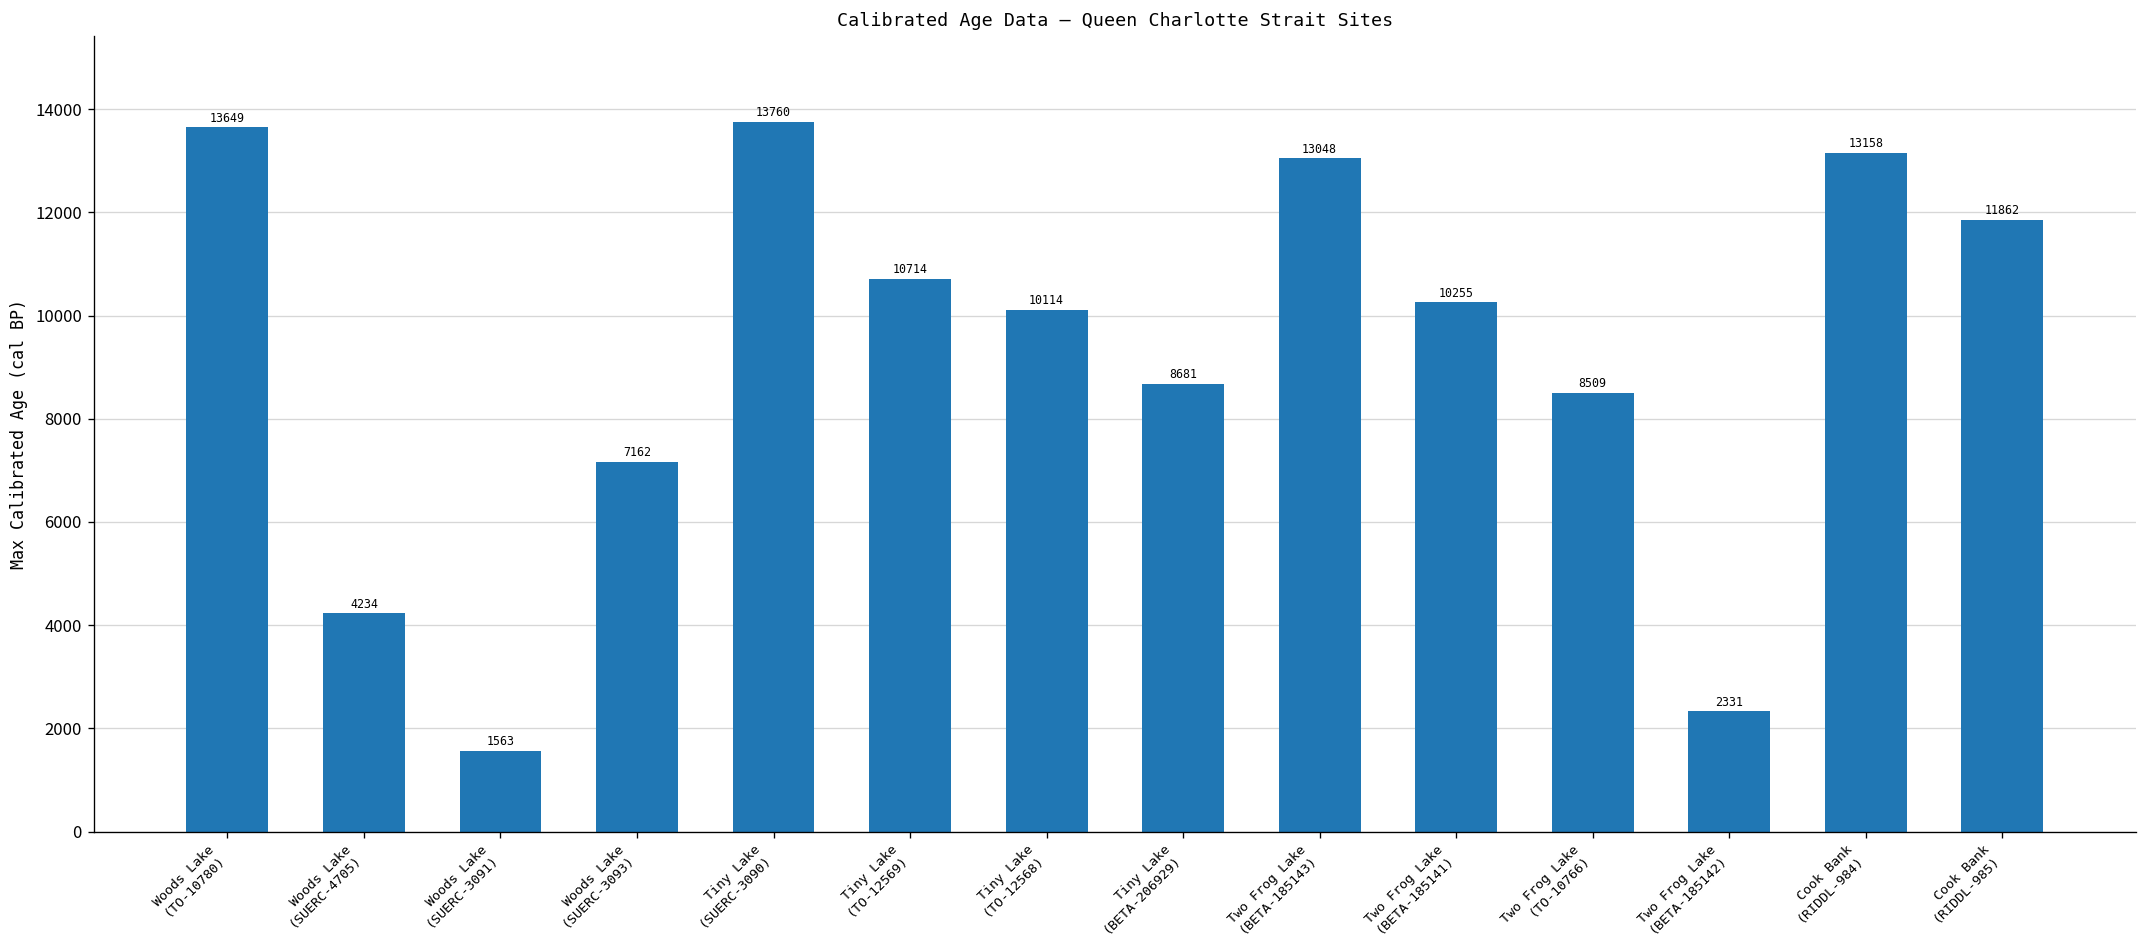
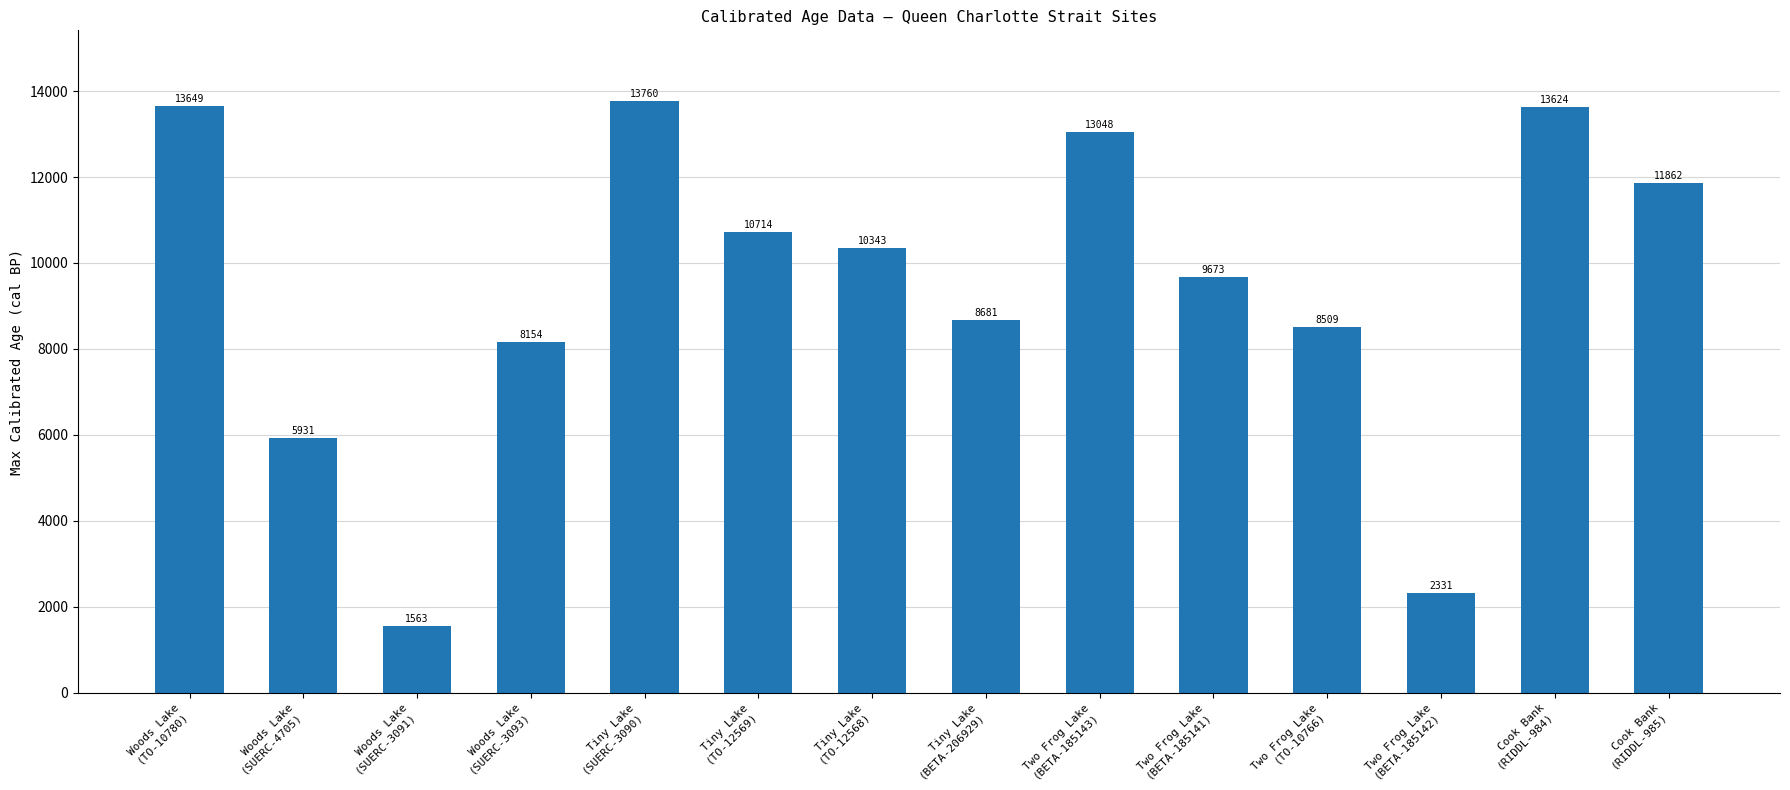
  {
    "Woods Lake (TO-10780)": 13649,
-   "Woods Lake (SUERC-4705)": 4234,
+   "Woods Lake (SUERC-4705)": 5931,
    "Woods Lake (SUERC-3091)": 1563,
-   "Woods Lake (SUERC-3093)": 7162,
+   "Woods Lake (SUERC-3093)": 8154,
    "Tiny Lake (SUERC-3090)": 13760,
    "Tiny Lake (TO-12569)": 10714,
-   "Tiny Lake (TO-12568)": 10114,
+   "Tiny Lake (TO-12568)": 10343,
    "Tiny Lake (BETA-206929)": 8681,
    "Two Frog Lake (BETA-185143)": 13048,
-   "Two Frog Lake (BETA-185141)": 10255,
+   "Two Frog Lake (BETA-185141)": 9673,
    "Two Frog Lake (TO-10766)": 8509,
    "Two Frog Lake (BETA-185142)": 2331,
-   "Cook Bank (RIDDL-984)": 13158,
+   "Cook Bank (RIDDL-984)": 13624,
    "Cook Bank (RIDDL-985)": 11862
  }
